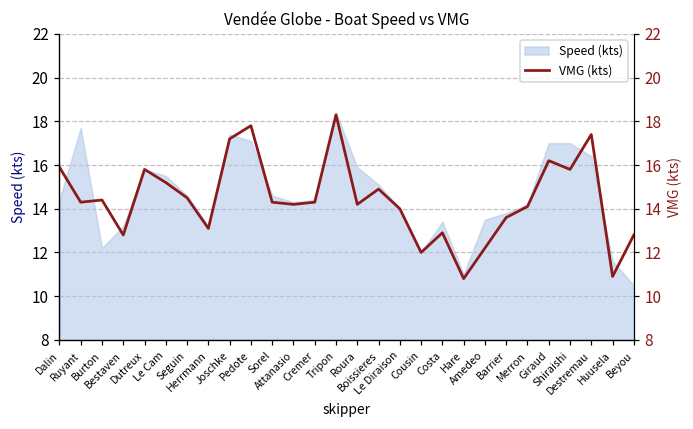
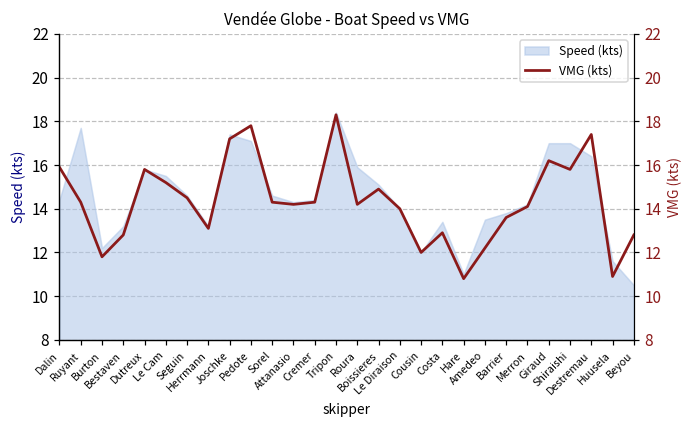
  {
    "VMG (kts)": {
      "Dalin": 15.9,
      "Ruyant": 14.3,
-     "Burton": 14.4,
+     "Burton": 11.8,
      "Bestaven": 12.8,
      "Le Cam": 15.2,
      "Joschke": 17.2,
      "Pedote": 17.8,
      "Sorel": 14.3,
      "Roura": 14.2,
      "Boissieres": 14.9,
      "Costa": 12.9,
      "Hare": 10.8,
      "Amedeo": 12.2,
      "Barrier": 13.6,
      "Giraud": 16.2,
      "Shiraishi": 15.8,
      "Destremau": 17.4,
      "Huusela": 10.9,
      "Beyou": 12.8
    },
    "Speed (kts)": {
      "Dalin": 14.4,
      "Ruyant": 17.7,
      "Burton": 12.2,
      "Bestaven": 13.2,
      "Le Cam": 15.5,
      "Joschke": 17.4,
      "Pedote": 17.1,
      "Sorel": 14.6,
      "Roura": 15.9,
      "Boissieres": 15.1,
      "Costa": 13.4,
      "Hare": 11.0,
      "Amedeo": 13.5,
      "Barrier": 13.8,
      "Giraud": 17.0,
      "Shiraishi": 17.0,
      "Destremau": 16.4,
      "Huusela": 11.6,
      "Beyou": 10.5
    }
  }
